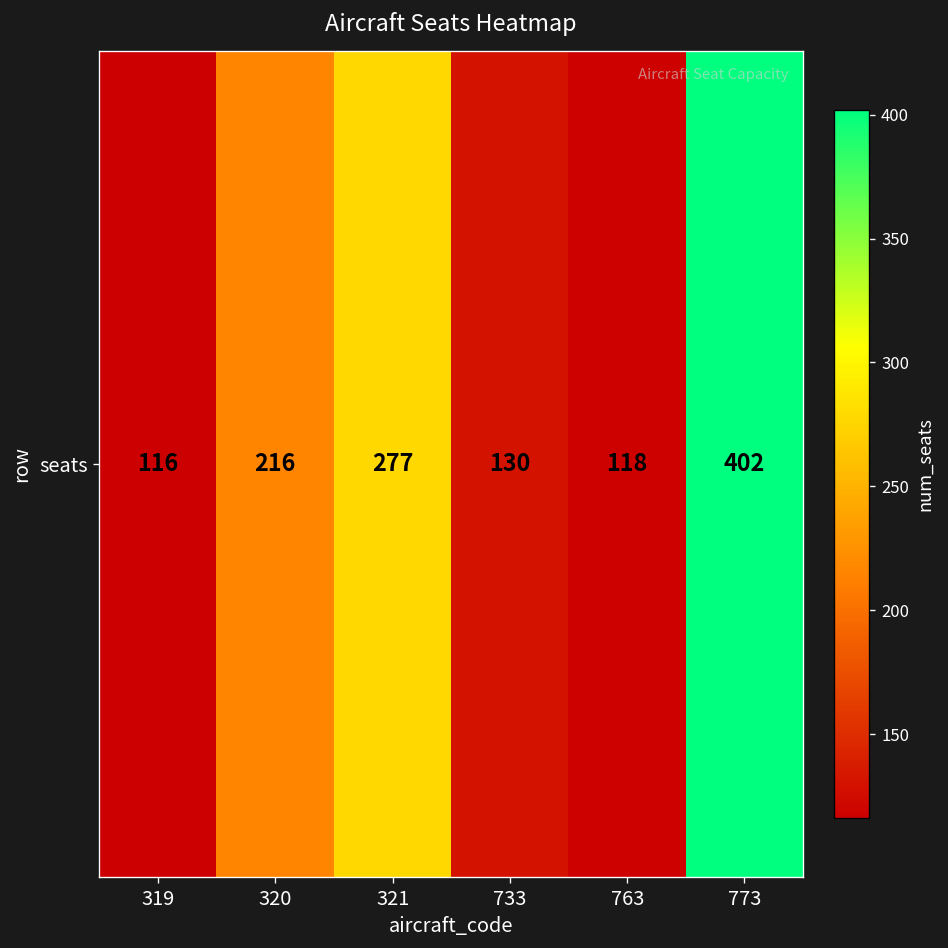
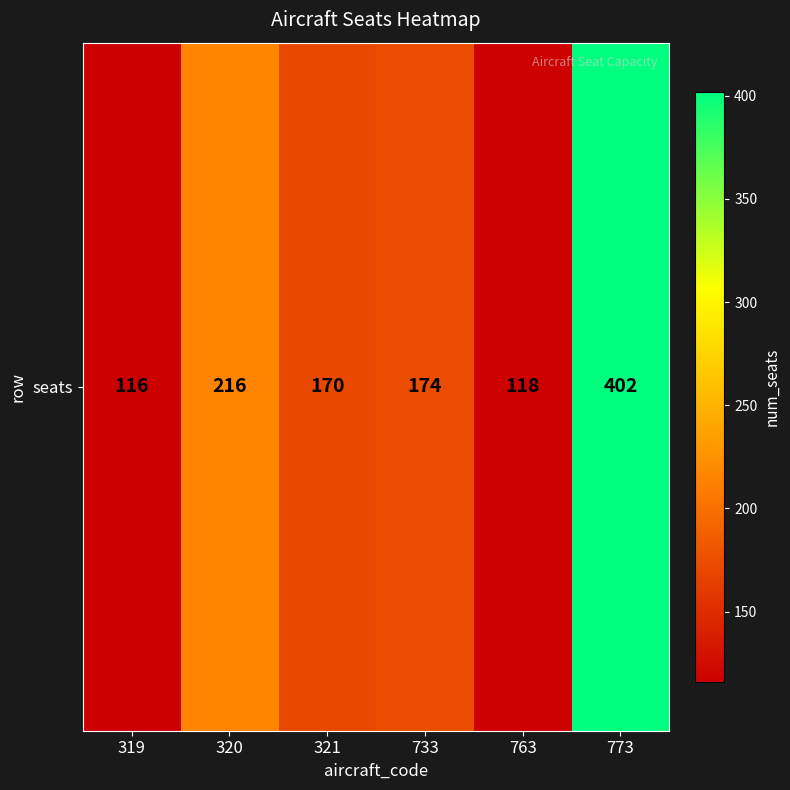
  {
    "seats": {
      "319": 116,
      "320": 216,
-     "321": 277,
-     "733": 130,
+     "321": 170,
+     "733": 174,
      "763": 118
    }
  }
